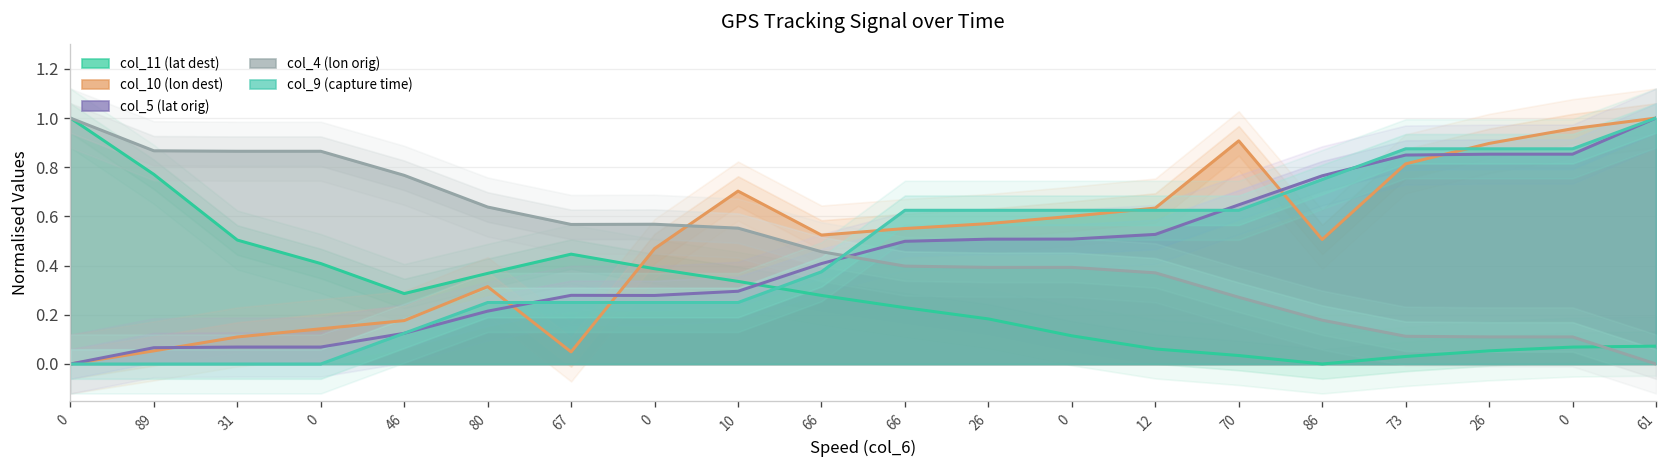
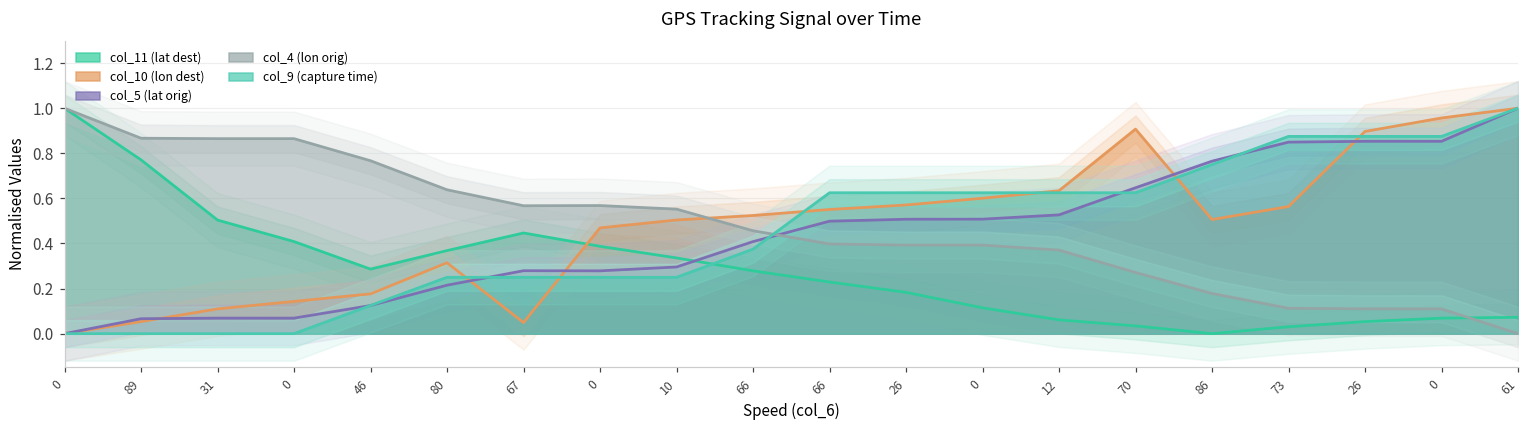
  {
    "col_10 (lon dest)": {
      "67": 0.05,
-     "10": 0.70,
+     "10": 0.50,
      "70": 0.91,
      "86": 0.51,
-     "73": 0.81
+     "73": 0.56
    }
  }
